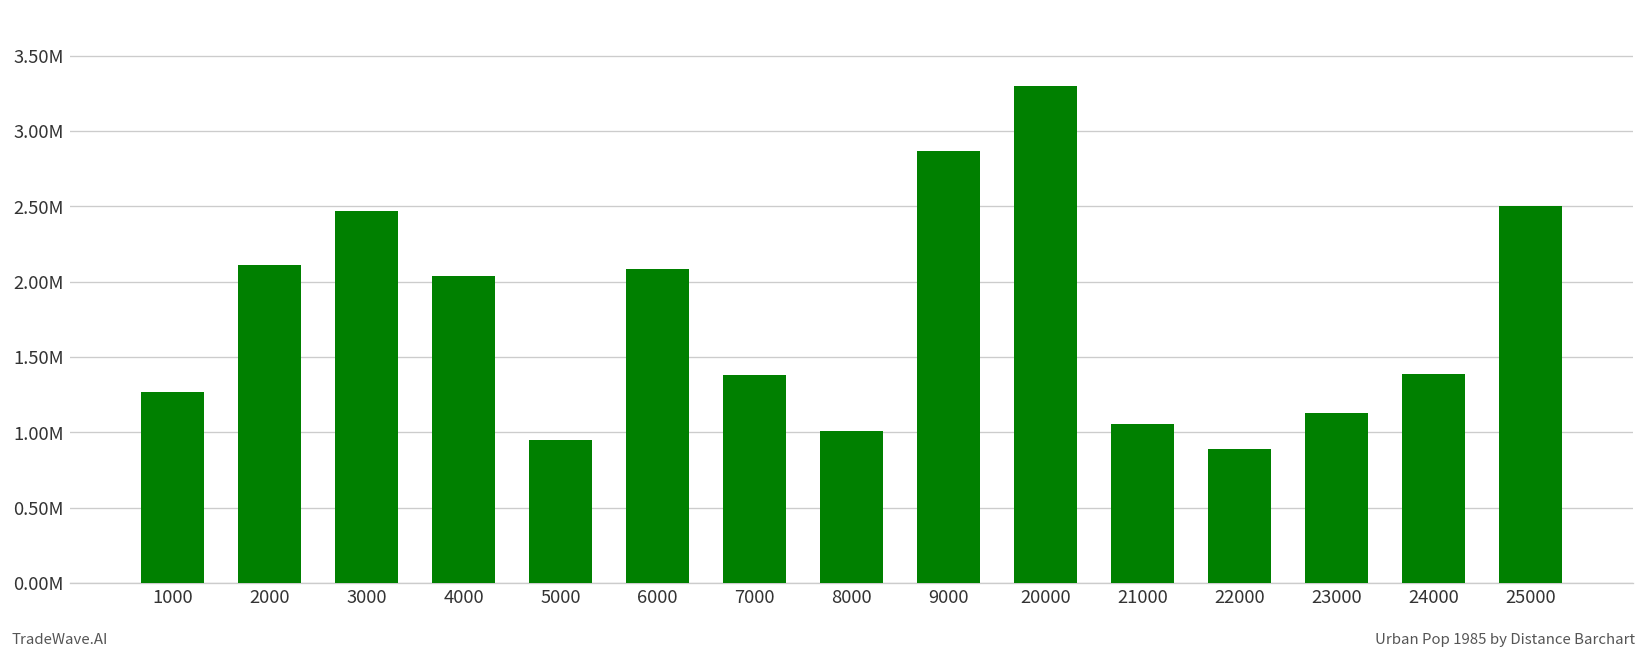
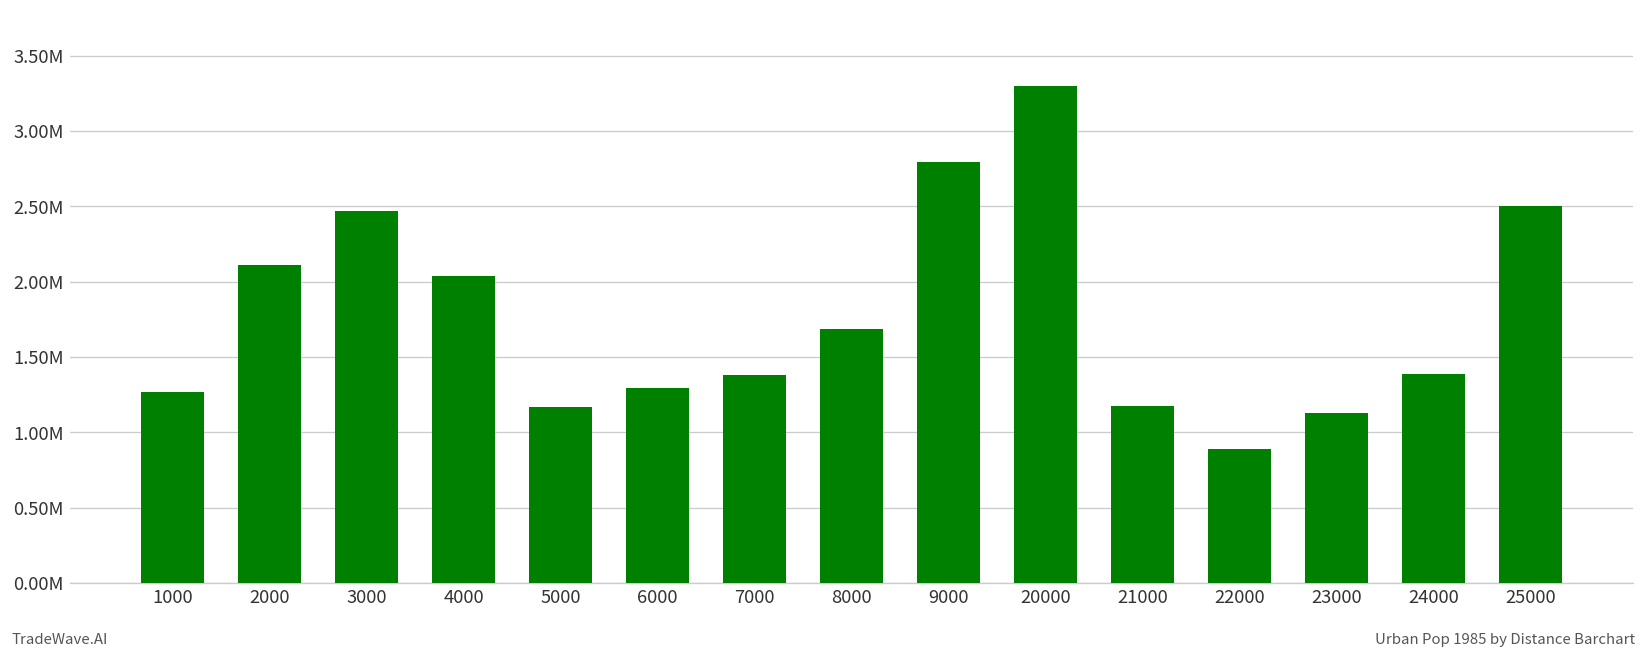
  {
    "1000": 1270000,
    "2000": 2110000,
    "3000": 2470000,
    "4000": 2040000,
-   "5000": 950000,
-   "6000": 2080000,
+   "5000": 1170000,
+   "6000": 1290000,
    "7000": 1380000,
-   "8000": 1010000,
-   "9000": 2860000,
+   "8000": 1680000,
+   "9000": 2790000,
    "20000": 3300000,
-   "21000": 1050000,
+   "21000": 1170000,
    "22000": 890000,
    "23000": 1130000,
    "24000": 1390000,
    "25000": 2500000
  }
